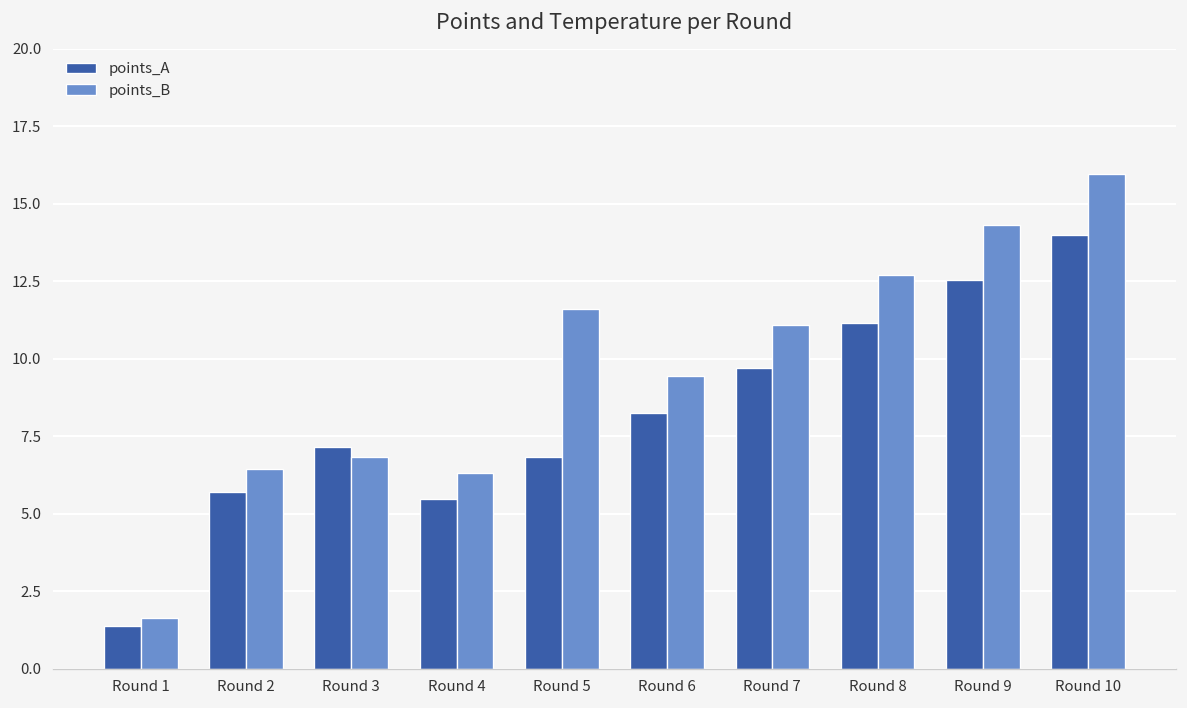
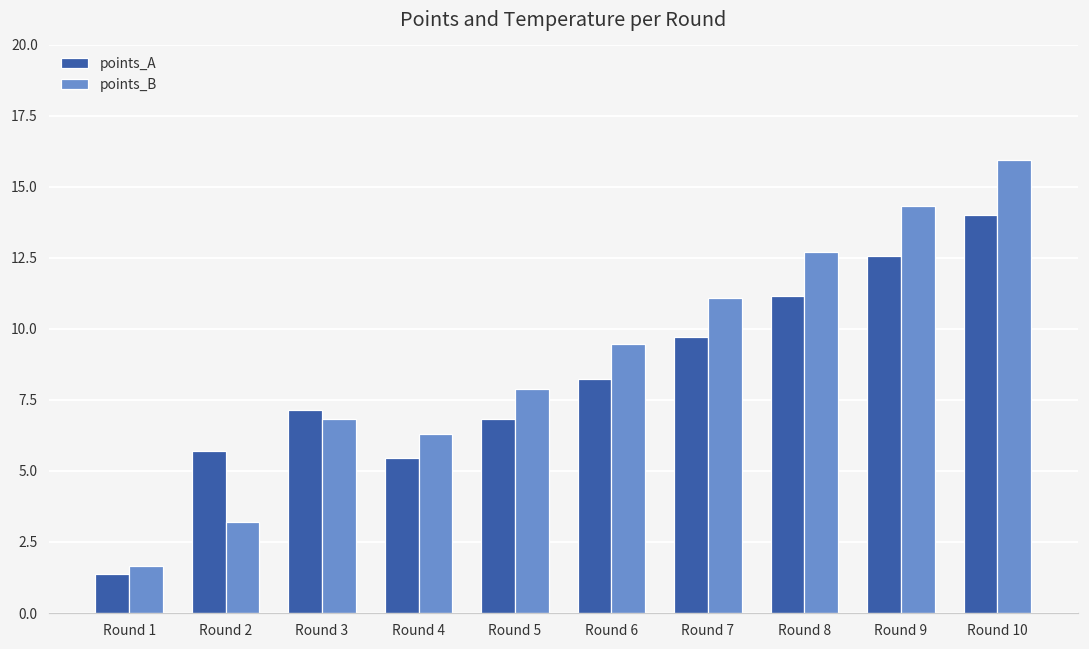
  {
    "points_A": {
      "Round 1": 1.4,
      "Round 2": 5.7,
      "Round 3": 7.1,
      "Round 4": 5.5,
      "Round 5": 6.8,
      "Round 6": 8.3,
      "Round 7": 9.7,
      "Round 8": 11.2,
      "Round 9": 12.6,
      "Round 10": 14.0
    },
    "points_B": {
      "Round 1": 1.7,
-     "Round 2": 6.5,
+     "Round 2": 3.2,
      "Round 3": 6.8,
      "Round 4": 6.3,
-     "Round 5": 11.6,
+     "Round 5": 7.9,
      "Round 6": 9.5,
      "Round 7": 11.1,
      "Round 8": 12.7,
      "Round 9": 14.3,
      "Round 10": 16.0
    }
  }
